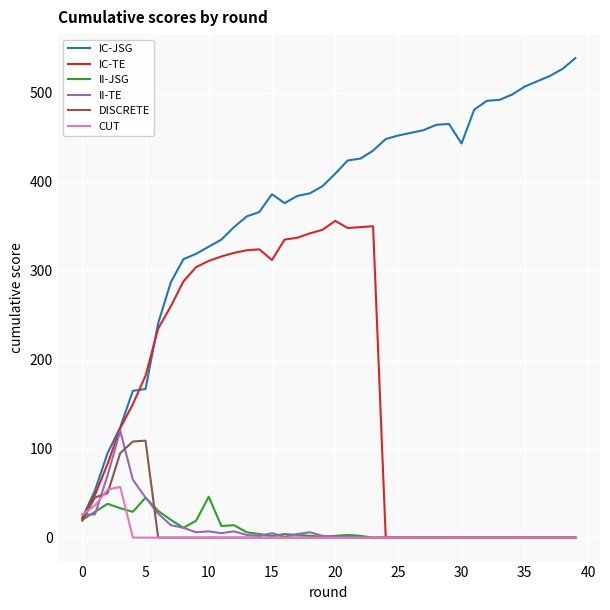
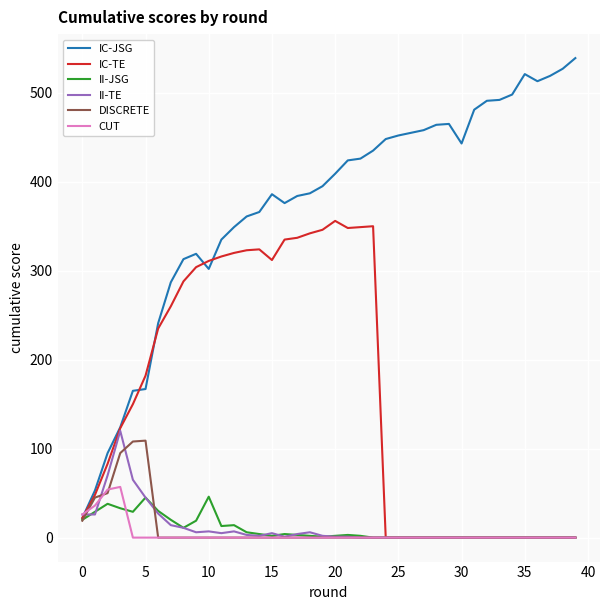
  {
    "IC-JSG": {
      "5": 170,
-     "10": 330,
+     "10": 300,
      "15": 390,
      "20": 410,
      "25": 450,
      "30": 440,
-     "35": 510
+     "35": 520
    },
    "IC-TE": {
      "5": 180,
      "10": 310,
      "15": 310,
      "20": 360
    },
    "II-JSG": {
      "10": 50
    },
    "II-TE": {
      "10": 10,
      "15": 10
    },
    "DISCRETE": {
      "5": 110
    },
    "CUT": {
      "5": 0
    }
  }
